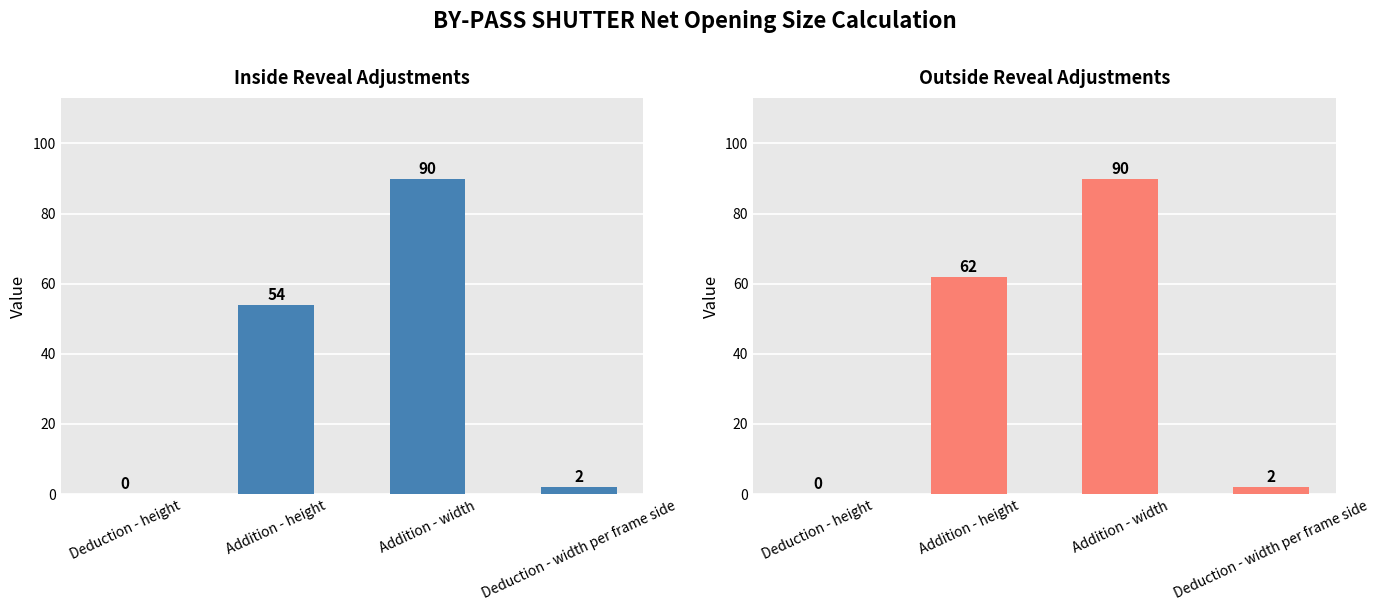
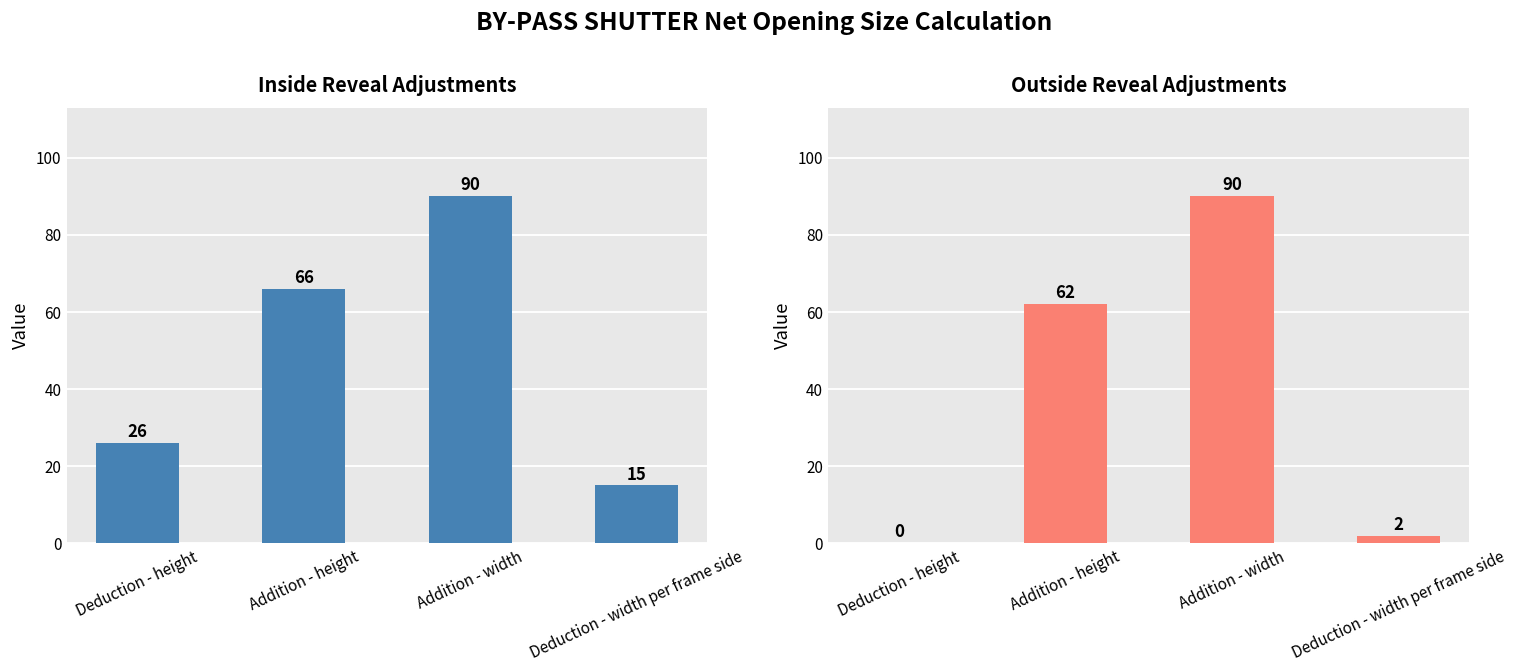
  {
    "Inside Reveal Adjustments": {
-     "Deduction - height": 0,
-     "Addition - height": 54,
+     "Deduction - height": 26,
+     "Addition - height": 66,
      "Addition - width": 90,
-     "Deduction - width per frame side": 2
+     "Deduction - width per frame side": 15
    },
    "Outside Reveal Adjustments": {
      "Deduction - height": 0,
      "Addition - height": 62,
      "Addition - width": 90,
      "Deduction - width per frame side": 2
    }
  }
